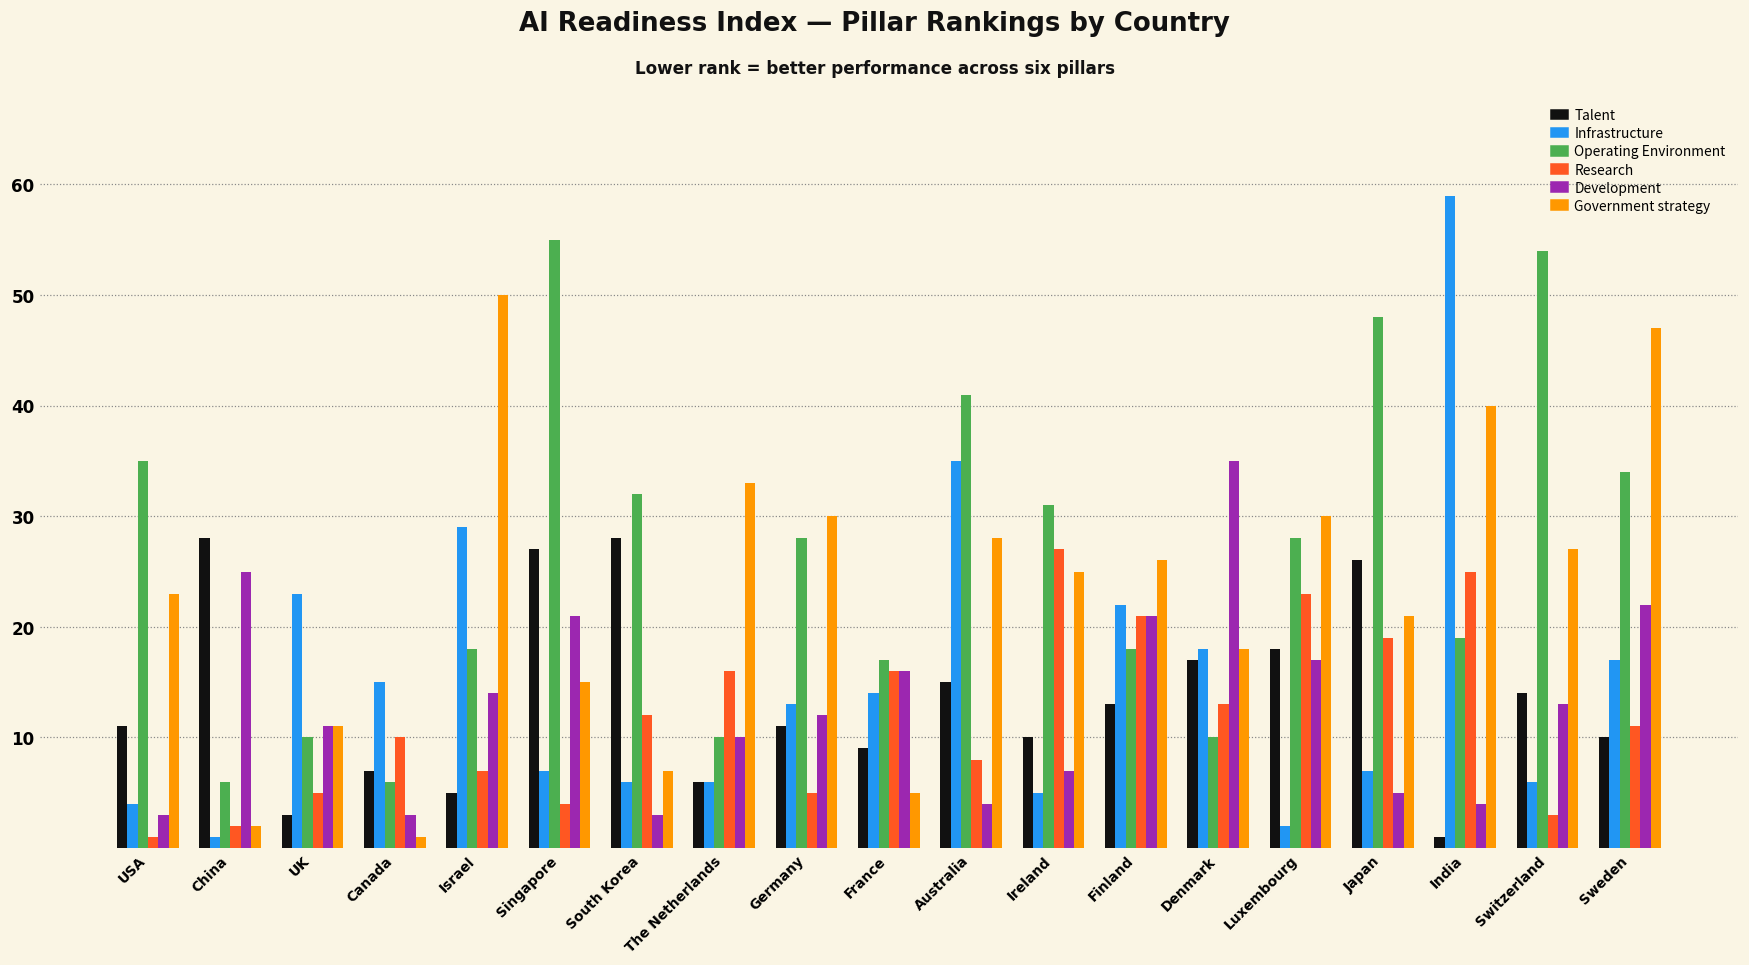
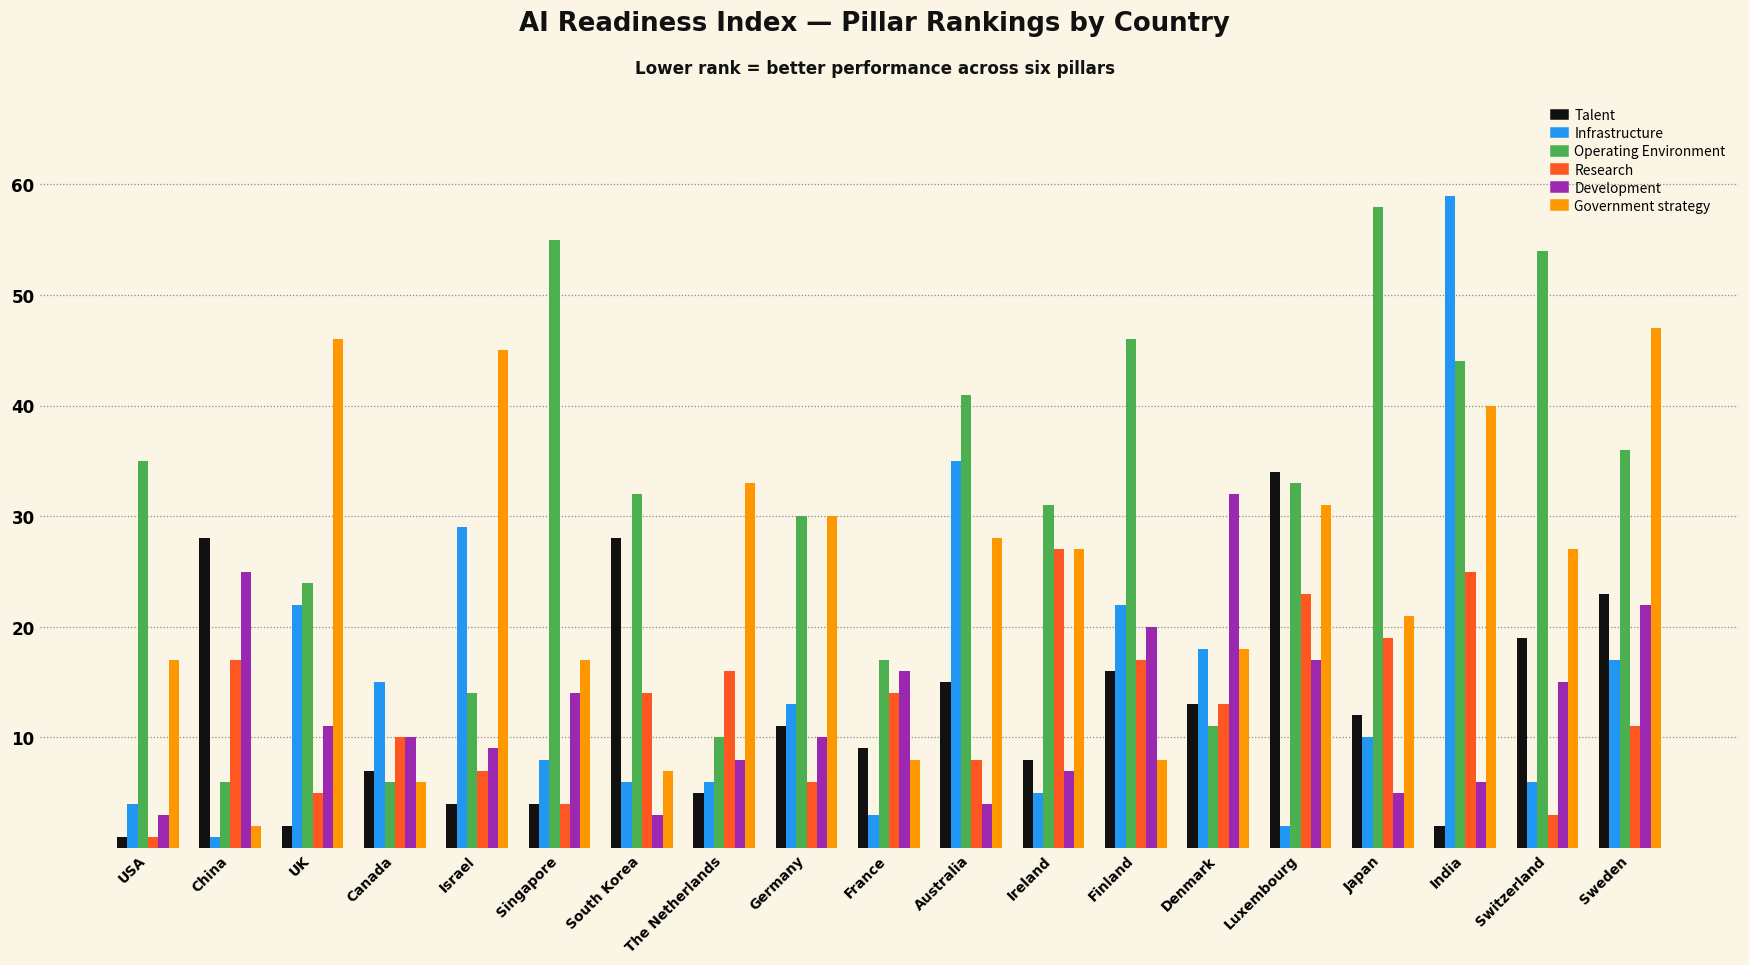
  {
    "Talent": {
-     "USA": 11,
+     "USA": 1,
      "China": 28,
-     "UK": 3,
+     "UK": 2,
      "Canada": 7,
-     "Israel": 5,
-     "Singapore": 27,
+     "Israel": 4,
+     "Singapore": 4,
      "South Korea": 28,
-     "The Netherlands": 6,
+     "The Netherlands": 5,
      "Germany": 11,
      "France": 9,
      "Australia": 15,
-     "Ireland": 10,
-     "Finland": 13,
-     "Denmark": 17,
-     "Luxembourg": 18,
-     "Japan": 26,
-     "India": 1,
-     "Switzerland": 14,
-     "Sweden": 10
+     "Ireland": 8,
+     "Finland": 16,
+     "Denmark": 13,
+     "Luxembourg": 34,
+     "Japan": 12,
+     "India": 2,
+     "Switzerland": 19,
+     "Sweden": 23
    },
    "Infrastructure": {
      "USA": 4,
      "China": 1,
-     "UK": 23,
+     "UK": 22,
      "Canada": 15,
      "Israel": 29,
-     "Singapore": 7,
+     "Singapore": 8,
      "South Korea": 6,
      "The Netherlands": 6,
      "Germany": 13,
-     "France": 14,
+     "France": 3,
      "Australia": 35,
      "Ireland": 5,
      "Finland": 22,
      "Denmark": 18,
      "Luxembourg": 2,
-     "Japan": 7,
+     "Japan": 10,
      "India": 59,
      "Switzerland": 6,
      "Sweden": 17
    },
    "Operating Environment": {
      "USA": 35,
      "China": 6,
-     "UK": 10,
+     "UK": 24,
      "Canada": 6,
-     "Israel": 18,
+     "Israel": 14,
      "Singapore": 55,
      "South Korea": 32,
      "The Netherlands": 10,
-     "Germany": 28,
+     "Germany": 30,
      "France": 17,
      "Australia": 41,
      "Ireland": 31,
-     "Finland": 18,
-     "Denmark": 10,
-     "Luxembourg": 28,
-     "Japan": 48,
-     "India": 19,
+     "Finland": 46,
+     "Denmark": 11,
+     "Luxembourg": 33,
+     "Japan": 58,
+     "India": 44,
      "Switzerland": 54,
-     "Sweden": 34
+     "Sweden": 36
    },
    "Research": {
      "USA": 1,
-     "China": 2,
+     "China": 17,
      "UK": 5,
      "Canada": 10,
      "Israel": 7,
      "Singapore": 4,
-     "South Korea": 12,
+     "South Korea": 14,
      "The Netherlands": 16,
-     "Germany": 5,
-     "France": 16,
+     "Germany": 6,
+     "France": 14,
      "Australia": 8,
      "Ireland": 27,
-     "Finland": 21,
+     "Finland": 17,
      "Denmark": 13,
      "Luxembourg": 23,
      "Japan": 19,
      "India": 25,
      "Switzerland": 3,
      "Sweden": 11
    },
    "Development": {
      "USA": 3,
      "China": 25,
      "UK": 11,
-     "Canada": 3,
-     "Israel": 14,
-     "Singapore": 21,
+     "Canada": 10,
+     "Israel": 9,
+     "Singapore": 14,
      "South Korea": 3,
-     "The Netherlands": 10,
-     "Germany": 12,
+     "The Netherlands": 8,
+     "Germany": 10,
      "France": 16,
      "Australia": 4,
      "Ireland": 7,
-     "Finland": 21,
-     "Denmark": 35,
+     "Finland": 20,
+     "Denmark": 32,
      "Luxembourg": 17,
      "Japan": 5,
-     "India": 4,
-     "Switzerland": 13,
+     "India": 6,
+     "Switzerland": 15,
      "Sweden": 22
    },
    "Government strategy": {
-     "USA": 23,
+     "USA": 17,
      "China": 2,
-     "UK": 11,
-     "Canada": 1,
-     "Israel": 50,
-     "Singapore": 15,
+     "UK": 46,
+     "Canada": 6,
+     "Israel": 45,
+     "Singapore": 17,
      "South Korea": 7,
      "The Netherlands": 33,
      "Germany": 30,
-     "France": 5,
+     "France": 8,
      "Australia": 28,
-     "Ireland": 25,
-     "Finland": 26,
+     "Ireland": 27,
+     "Finland": 8,
      "Denmark": 18,
-     "Luxembourg": 30,
+     "Luxembourg": 31,
      "Japan": 21,
      "India": 40,
      "Switzerland": 27,
      "Sweden": 47
    }
  }
